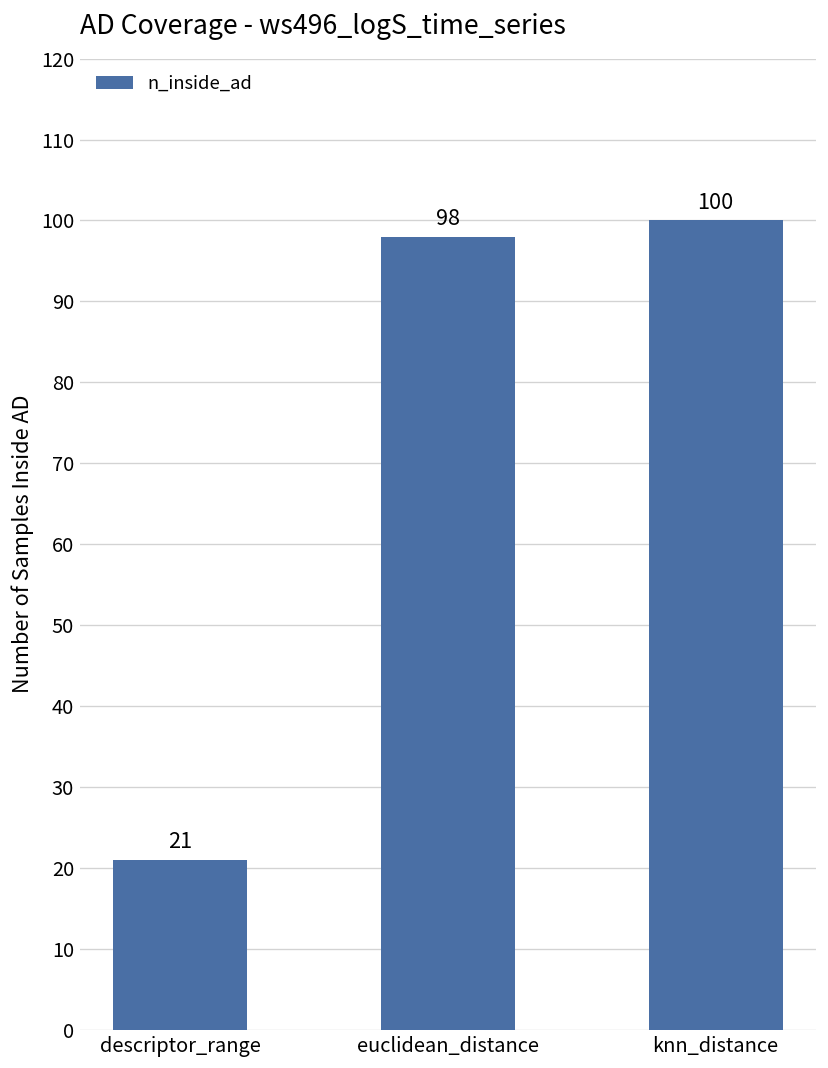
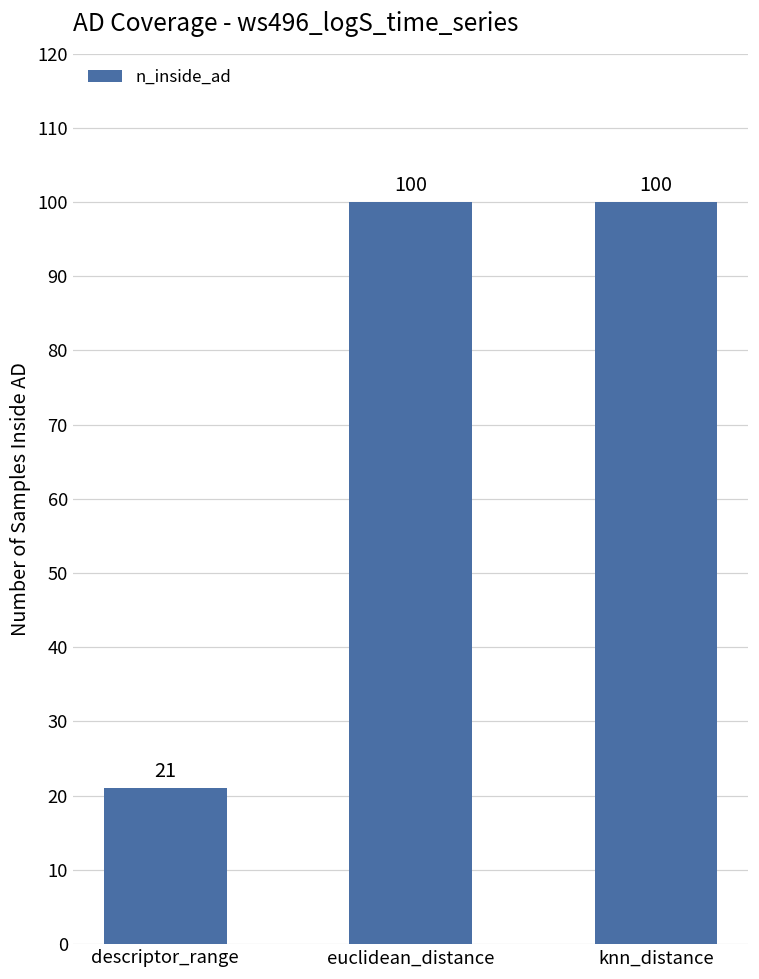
  {
    "descriptor_range": 21,
-   "euclidean_distance": 98,
+   "euclidean_distance": 100,
    "knn_distance": 100
  }
